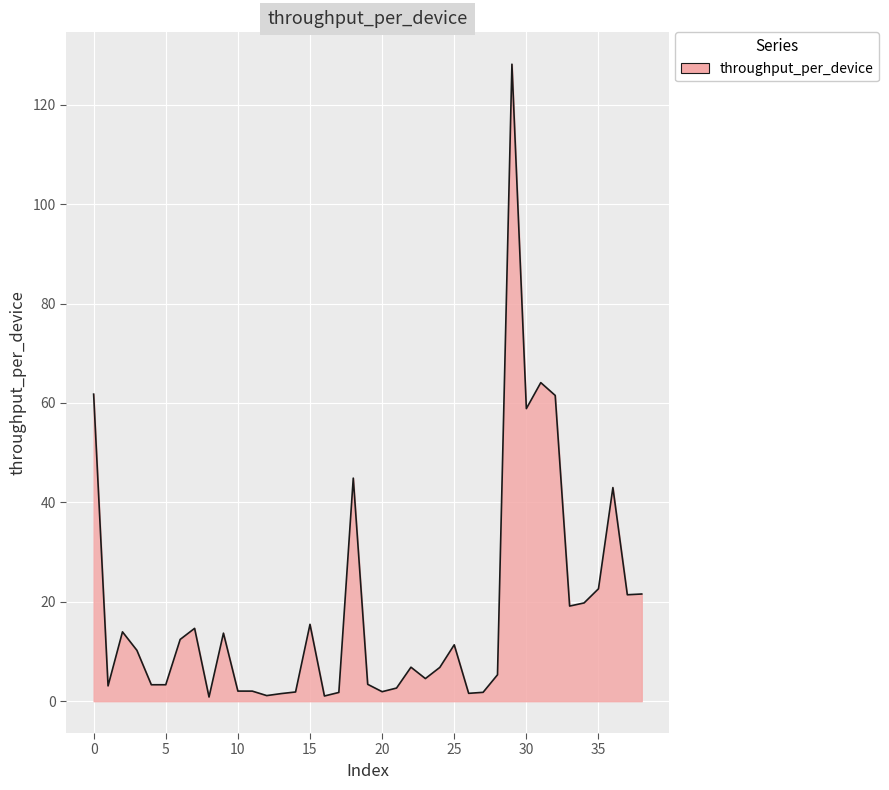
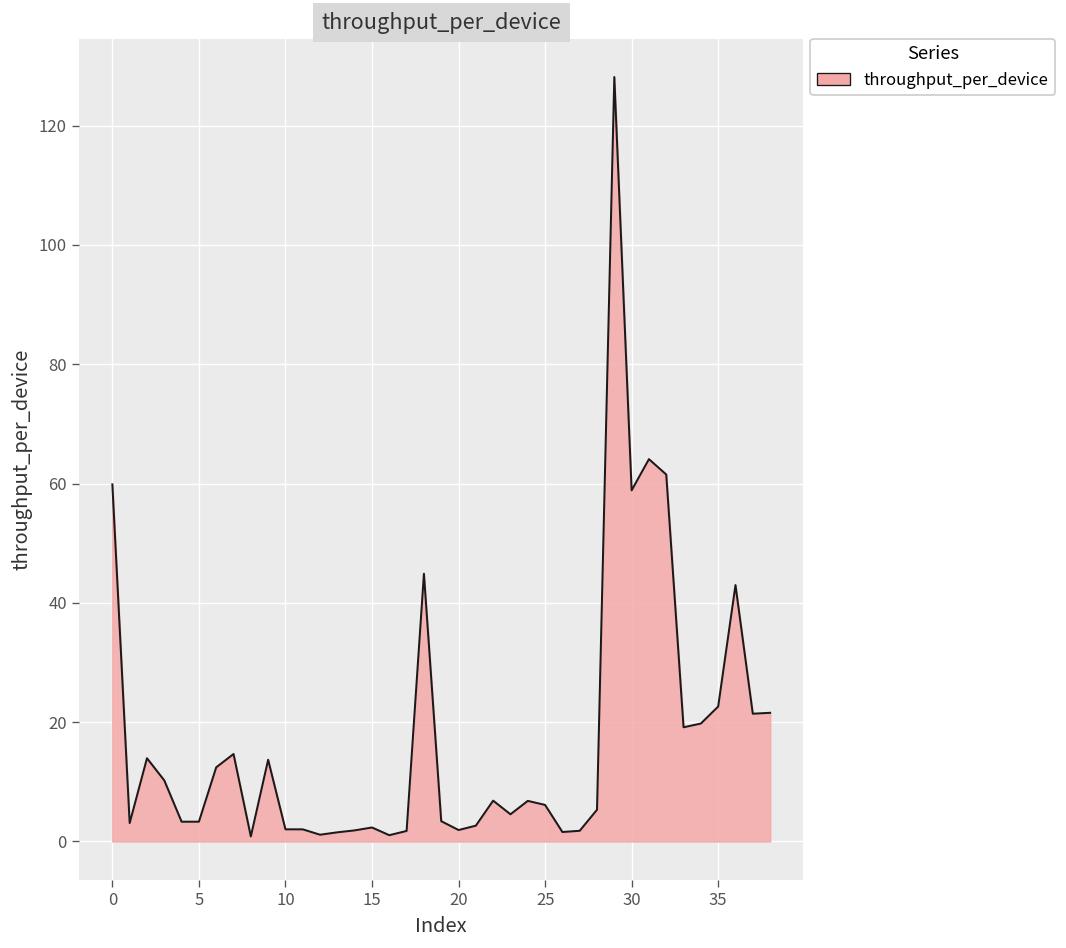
  {
-   "0": 62,
+   "0": 60,
    "5": 3,
    "10": 2,
-   "15": 15,
+   "15": 2,
    "20": 2,
-   "25": 11,
+   "25": 6,
    "30": 59,
    "35": 23
  }
